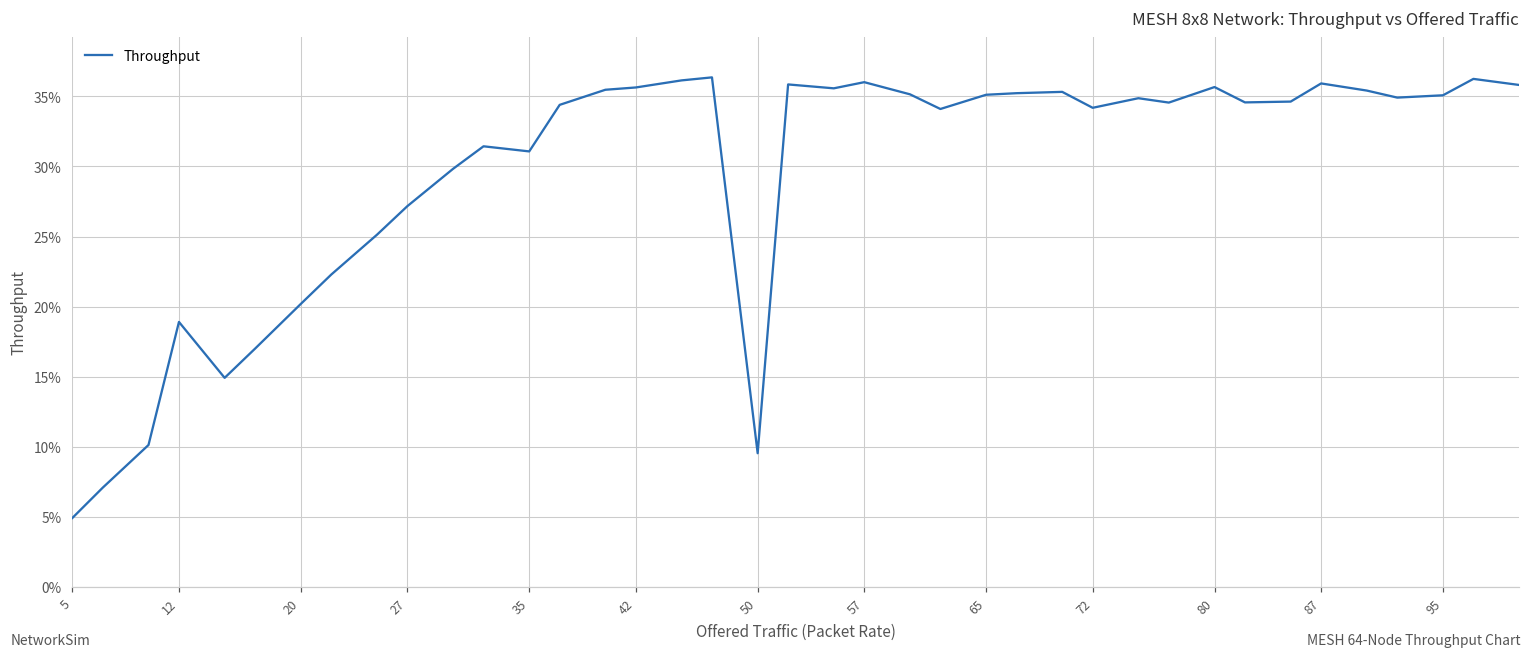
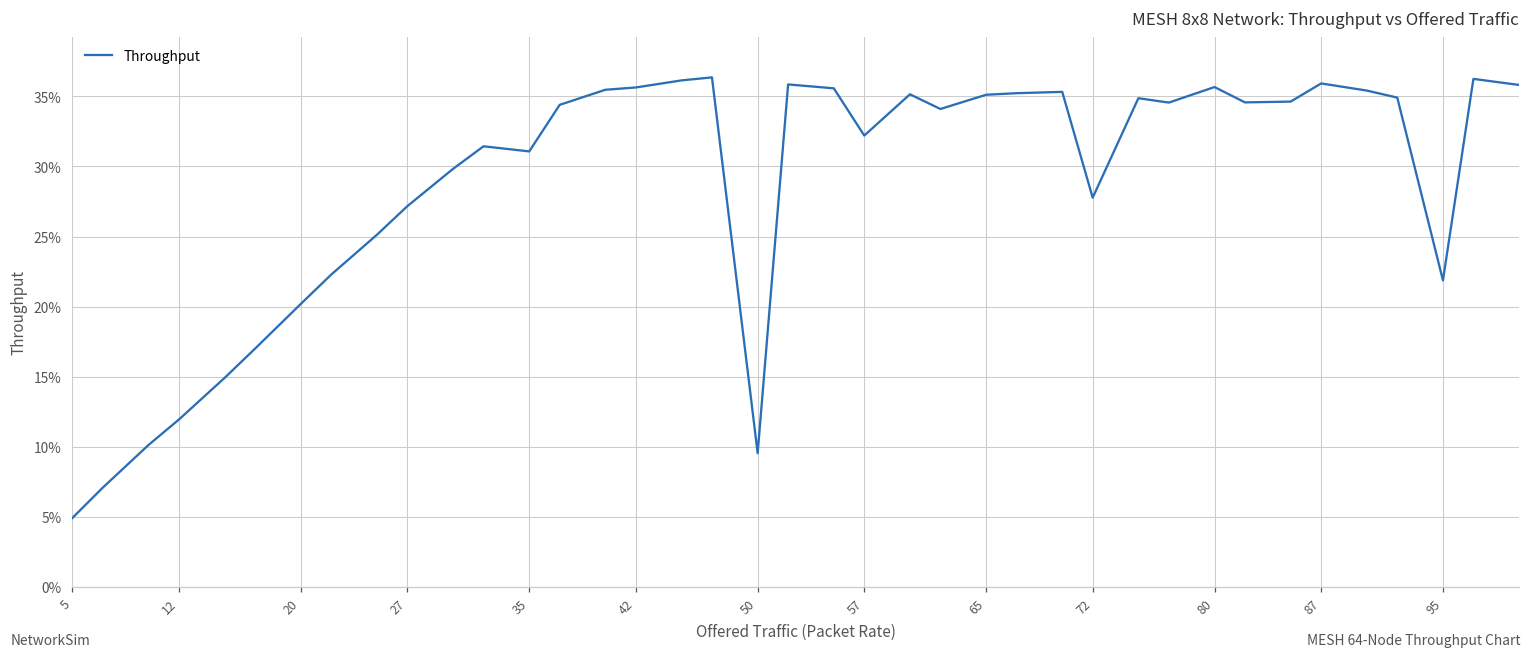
  {
    "5": "4.9%",
-   "12": "18.9%",
+   "12": "11.9%",
    "20": "20.2%",
    "27": "27.2%",
    "35": "31.1%",
    "42": "35.6%",
    "50": "9.5%",
-   "57": "36.0%",
+   "57": "32.2%",
    "65": "35.1%",
-   "72": "34.2%",
+   "72": "27.8%",
    "80": "35.7%",
    "87": "35.9%",
-   "95": "35.1%"
+   "95": "21.9%"
  }
